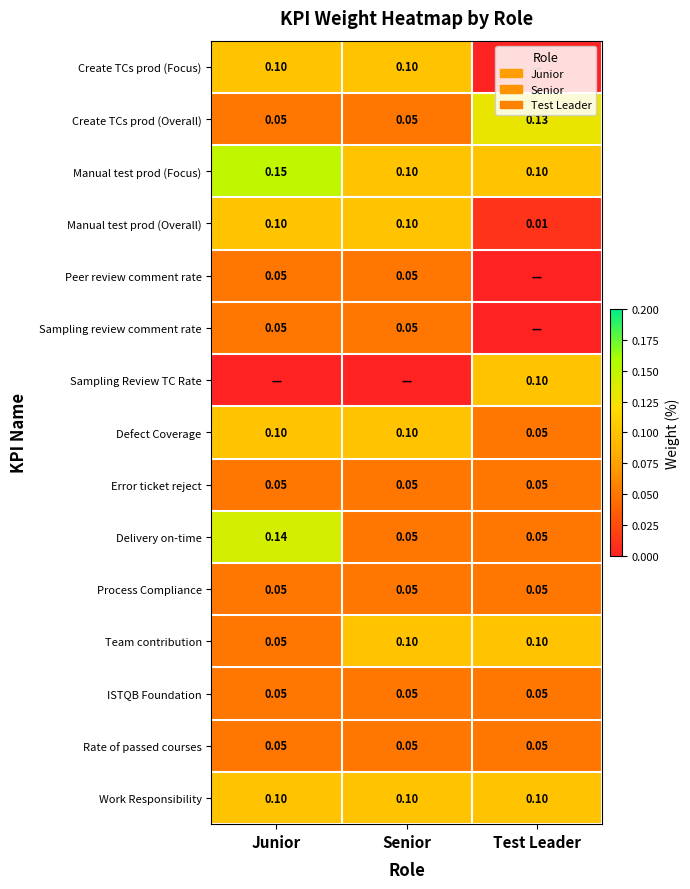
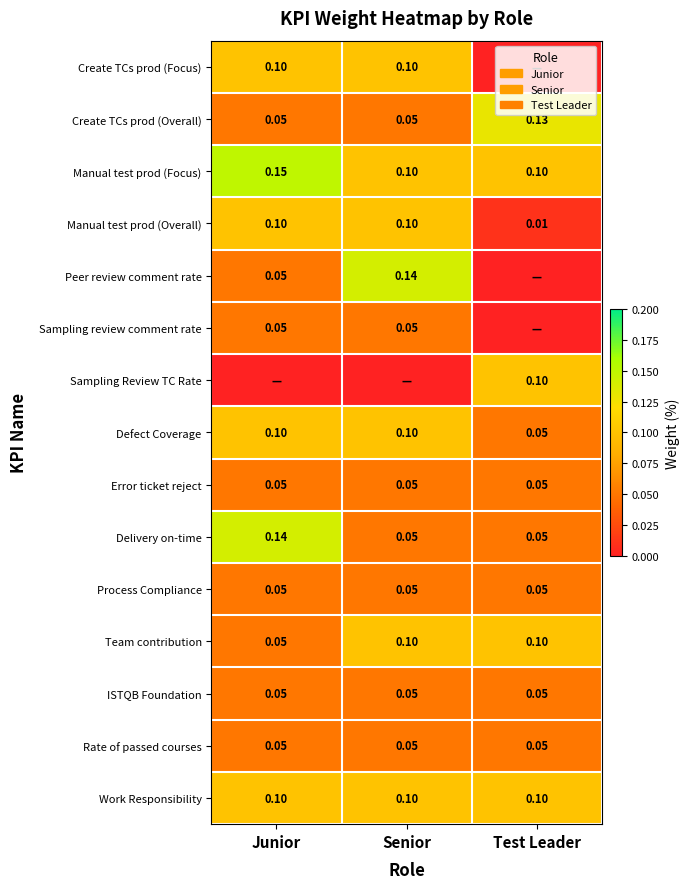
  {
    "Create TCs prod (Focus)": {
      "Junior": 0.10,
      "Senior": 0.10
    },
    "Create TCs prod (Overall)": {
      "Junior": 0.05,
      "Senior": 0.05
    },
    "Manual test prod (Focus)": {
      "Junior": 0.15,
      "Senior": 0.10,
      "Test Leader": 0.10
    },
    "Manual test prod (Overall)": {
      "Junior": 0.10,
      "Senior": 0.10,
      "Test Leader": 0.01
    },
    "Peer review comment rate": {
      "Junior": 0.05,
-     "Senior": 0.05
+     "Senior": 0.14
    },
    "Sampling review comment rate": {
      "Junior": 0.05,
      "Senior": 0.05
    },
    "Sampling Review TC Rate": {
      "Test Leader": 0.10
    },
    "Defect Coverage": {
      "Junior": 0.10,
      "Senior": 0.10,
      "Test Leader": 0.05
    },
    "Error ticket reject": {
      "Junior": 0.05,
      "Senior": 0.05,
      "Test Leader": 0.05
    },
    "Delivery on-time": {
      "Junior": 0.14,
      "Senior": 0.05,
      "Test Leader": 0.05
    },
    "Process Compliance": {
      "Junior": 0.05,
      "Senior": 0.05,
      "Test Leader": 0.05
    },
    "Team contribution": {
      "Junior": 0.05,
      "Senior": 0.10,
      "Test Leader": 0.10
    },
    "ISTQB Foundation": {
      "Junior": 0.05,
      "Senior": 0.05,
      "Test Leader": 0.05
    },
    "Rate of passed courses": {
      "Junior": 0.05,
      "Senior": 0.05,
      "Test Leader": 0.05
    },
    "Work Responsibility": {
      "Junior": 0.10,
      "Senior": 0.10,
      "Test Leader": 0.10
    }
  }
